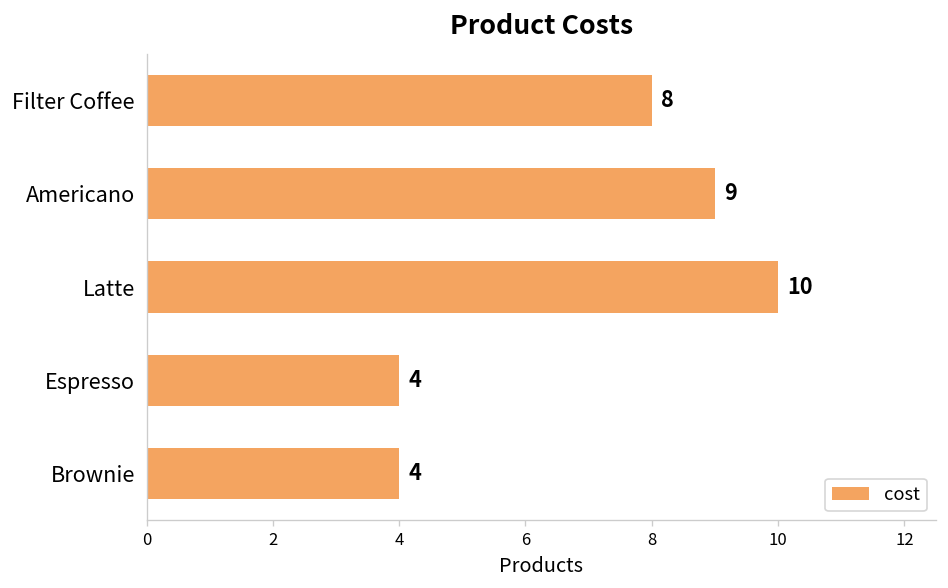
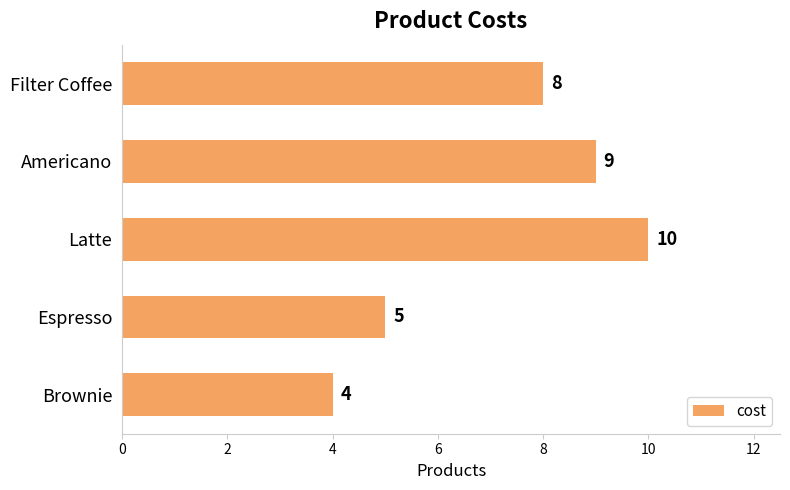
  {
    "Filter Coffee": 8,
    "Americano": 9,
    "Latte": 10,
-   "Espresso": 4,
+   "Espresso": 5,
    "Brownie": 4
  }
